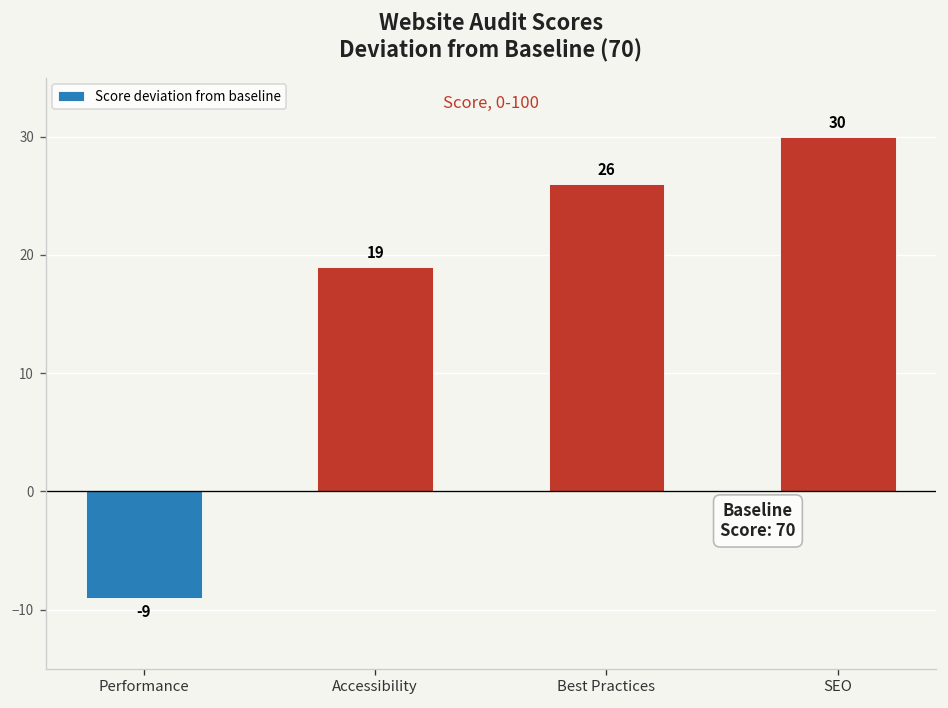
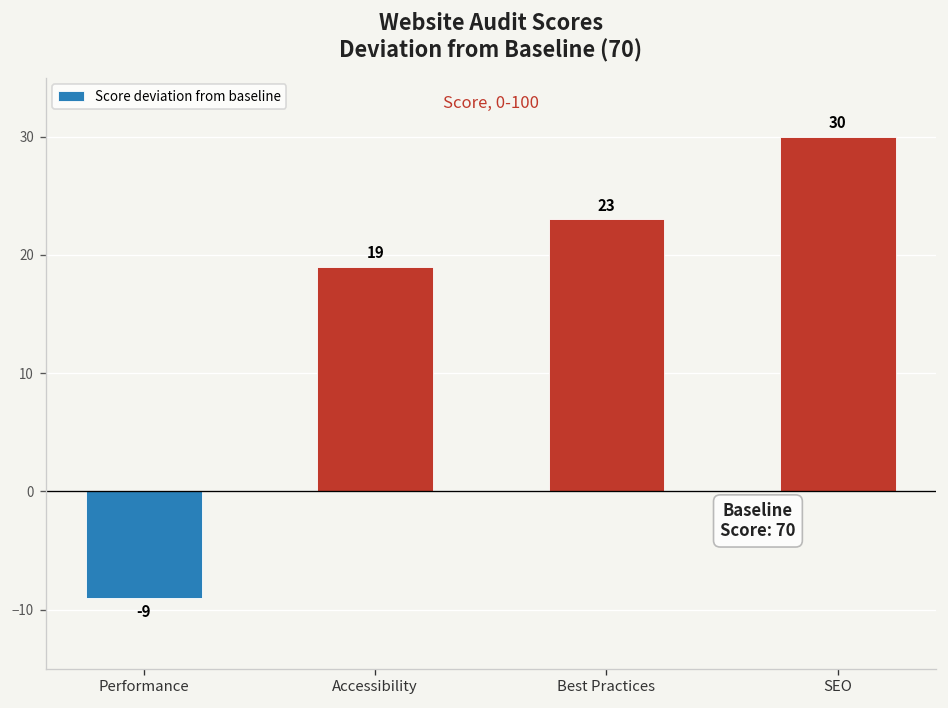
  {
    "Performance": -9,
    "Accessibility": 19,
-   "Best Practices": 26,
+   "Best Practices": 23,
    "SEO": 30
  }
